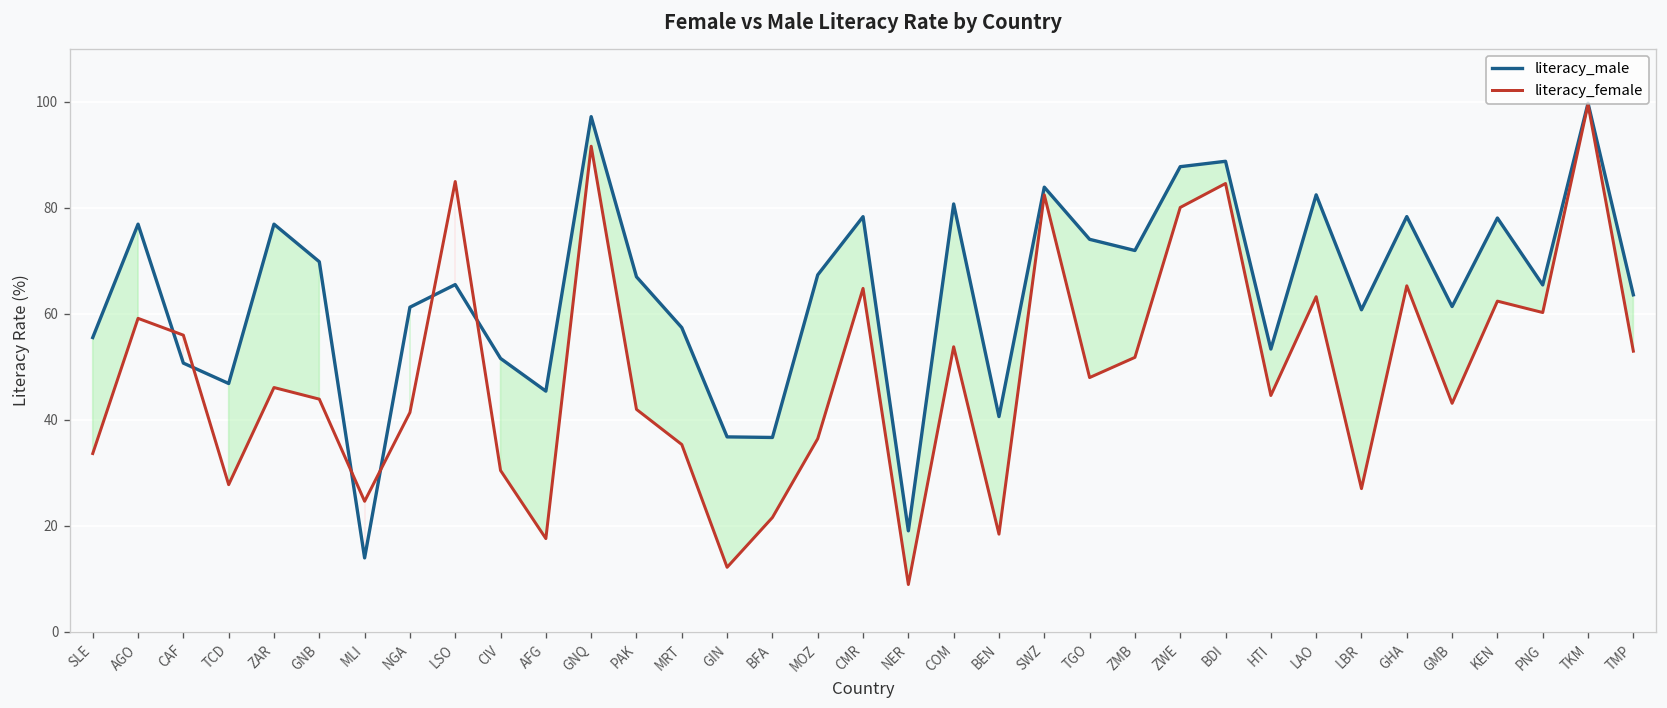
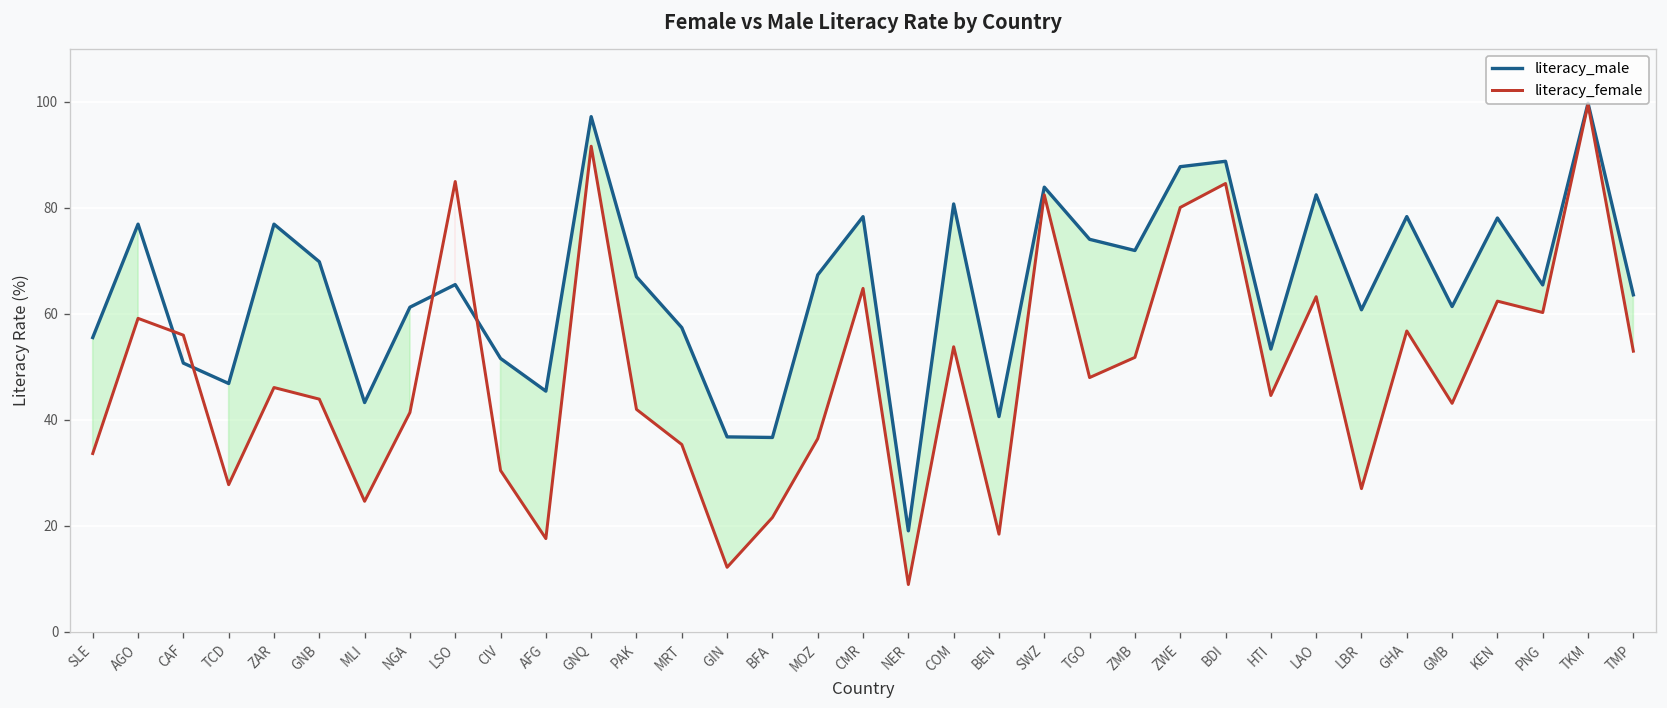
  {
    "literacy_male": {
      "SLE": 56,
      "AGO": 77,
      "CAF": 51,
      "TCD": 47,
      "ZAR": 77,
      "GNB": 70,
-     "MLI": 14,
+     "MLI": 43,
      "NGA": 61,
      "LSO": 66,
      "CIV": 52,
      "AFG": 45,
      "GNQ": 97,
      "PAK": 67,
      "MRT": 57,
      "GIN": 37,
      "BFA": 37,
      "MOZ": 67,
      "CMR": 78,
      "NER": 19,
      "COM": 81,
      "BEN": 41,
      "SWZ": 84,
      "TGO": 74,
      "ZMB": 72,
      "ZWE": 88,
      "BDI": 89,
      "HTI": 53,
      "LAO": 82,
      "LBR": 61,
      "GHA": 78,
      "GMB": 61,
      "KEN": 78,
      "PNG": 65,
      "TMP": 64
    },
    "literacy_female": {
      "SLE": 34,
      "AGO": 59,
      "CAF": 56,
      "TCD": 28,
      "ZAR": 46,
      "GNB": 44,
      "MLI": 25,
      "NGA": 41,
      "LSO": 85,
      "CIV": 30,
      "AFG": 18,
      "GNQ": 92,
      "PAK": 42,
      "MRT": 35,
      "GIN": 12,
      "BFA": 22,
      "MOZ": 36,
      "CMR": 65,
      "NER": 9,
      "COM": 54,
      "BEN": 18,
      "SWZ": 82,
      "TGO": 48,
      "ZMB": 52,
      "ZWE": 80,
      "BDI": 85,
      "HTI": 45,
      "LAO": 63,
      "LBR": 27,
-     "GHA": 65,
+     "GHA": 57,
      "GMB": 43,
      "KEN": 62,
      "PNG": 60,
      "TMP": 53
    }
  }
